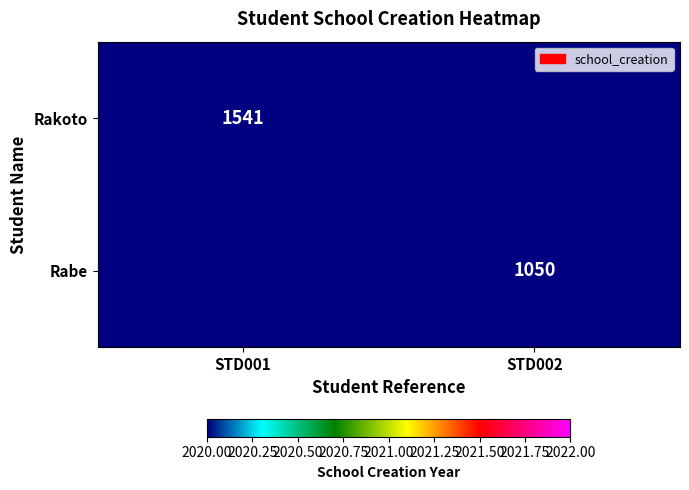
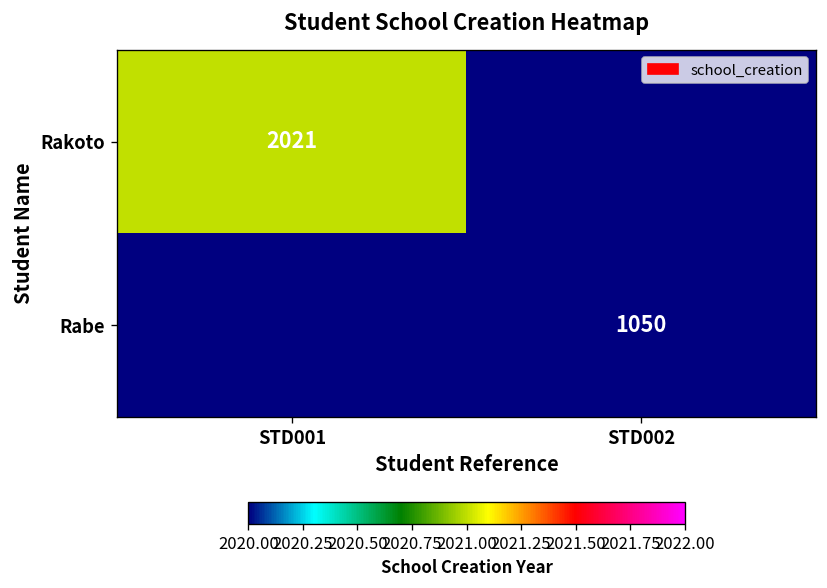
  {
    "Rakoto": {
-     "STD001": 1541
+     "STD001": 2021
    },
    "Rabe": {
      "STD002": 1050
    }
  }
